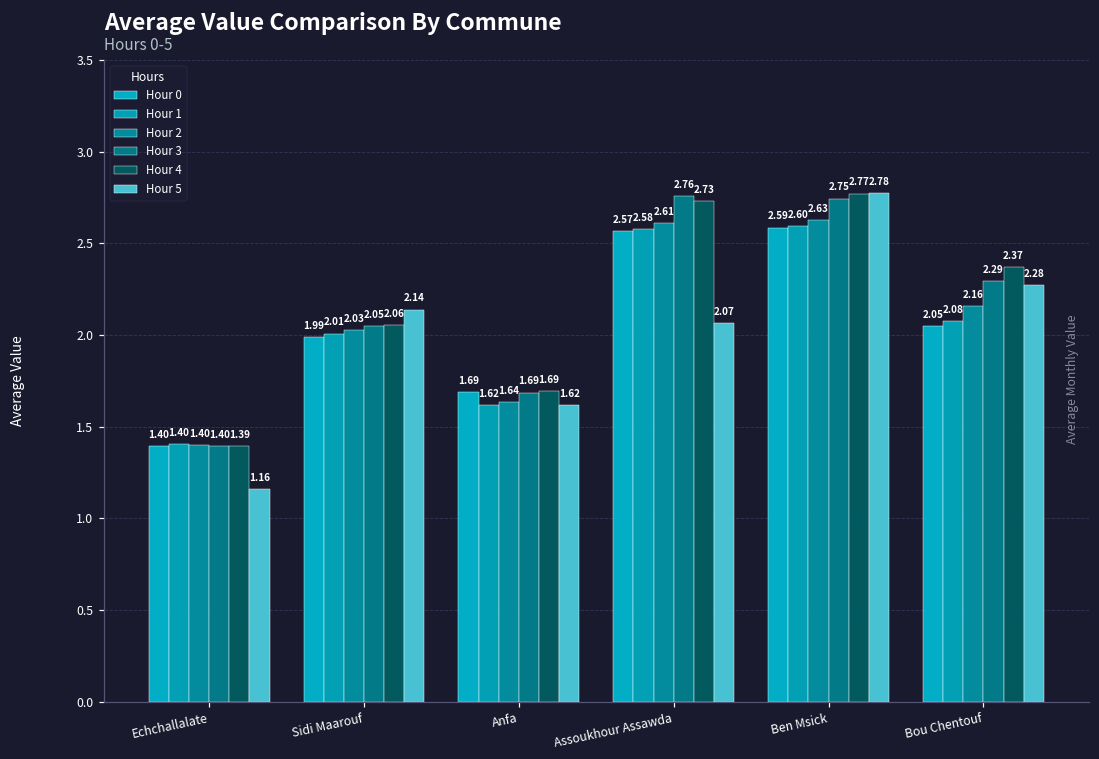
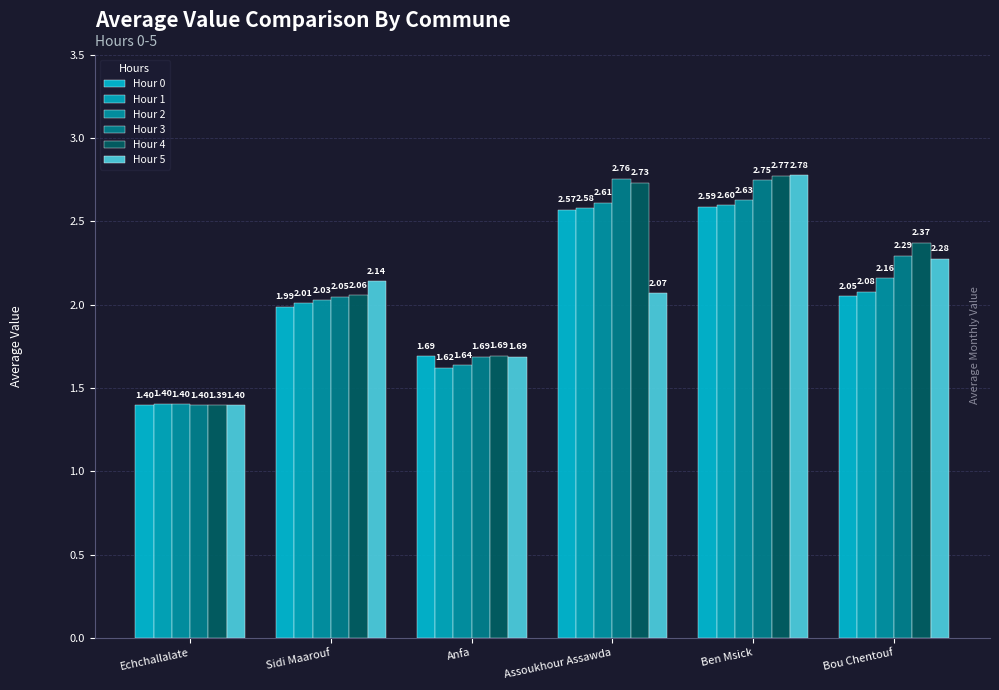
  {
    "Hour 5": {
-     "Echchallalate": 1.16,
+     "Echchallalate": 1.40,
      "Sidi Maarouf": 2.14,
-     "Anfa": 1.62,
+     "Anfa": 1.69,
      "Assoukhour Assawda": 2.07,
      "Ben Msick": 2.78,
      "Bou Chentouf": 2.28
    }
  }
